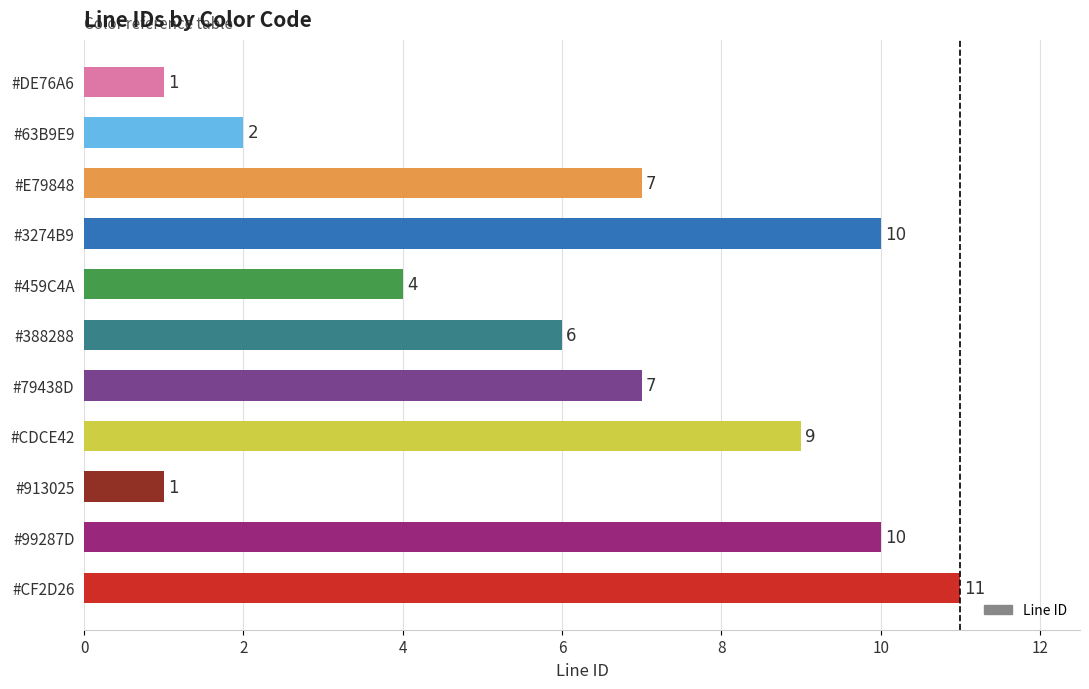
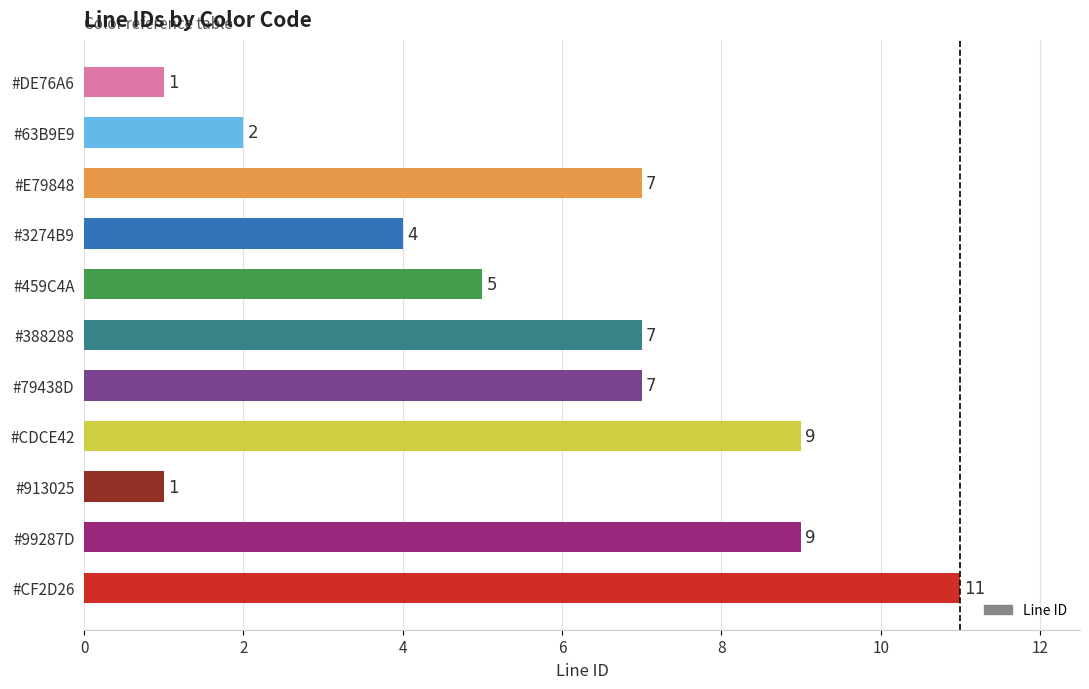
  {
    "#DE76A6": 1,
    "#63B9E9": 2,
    "#E79848": 7,
-   "#3274B9": 10,
-   "#459C4A": 4,
-   "#388288": 6,
+   "#3274B9": 4,
+   "#459C4A": 5,
+   "#388288": 7,
    "#79438D": 7,
    "#CDCE42": 9,
    "#913025": 1,
-   "#99287D": 10,
+   "#99287D": 9,
    "#CF2D26": 11
  }
